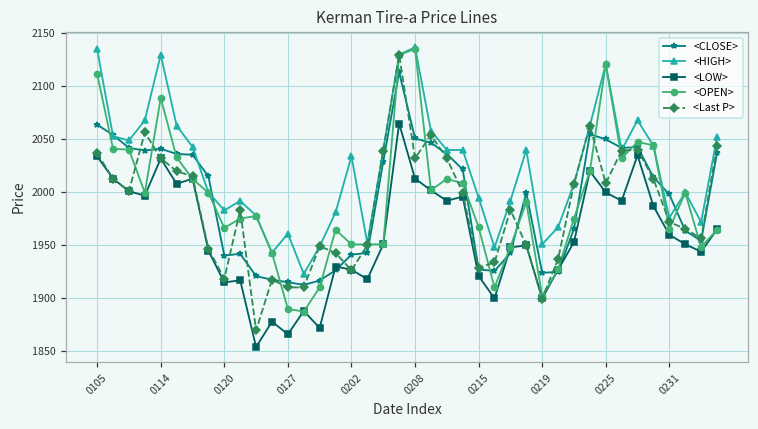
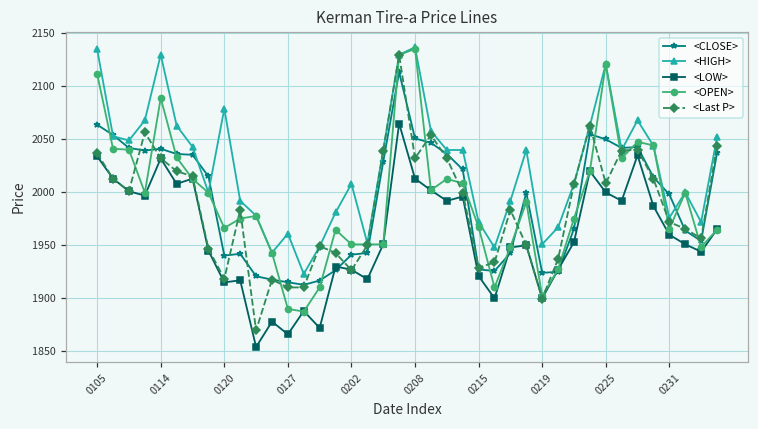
  {
    "<HIGH>": {
      "0105": 2140,
      "0114": 2130,
-     "0120": 1980,
+     "0120": 2080,
      "0127": 1960,
-     "0202": 2030,
-     "0215": 2000,
+     "0202": 2010,
+     "0215": 1970,
      "0219": 1950,
      "0231": 1980
    }
  }
